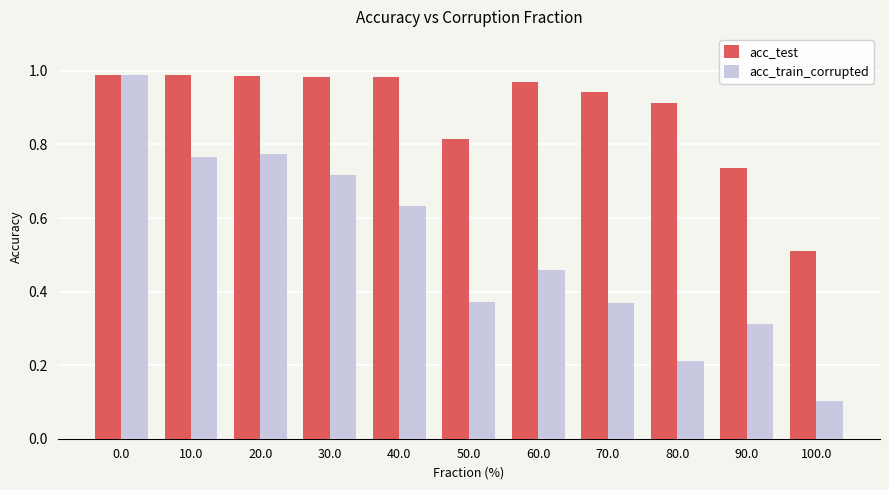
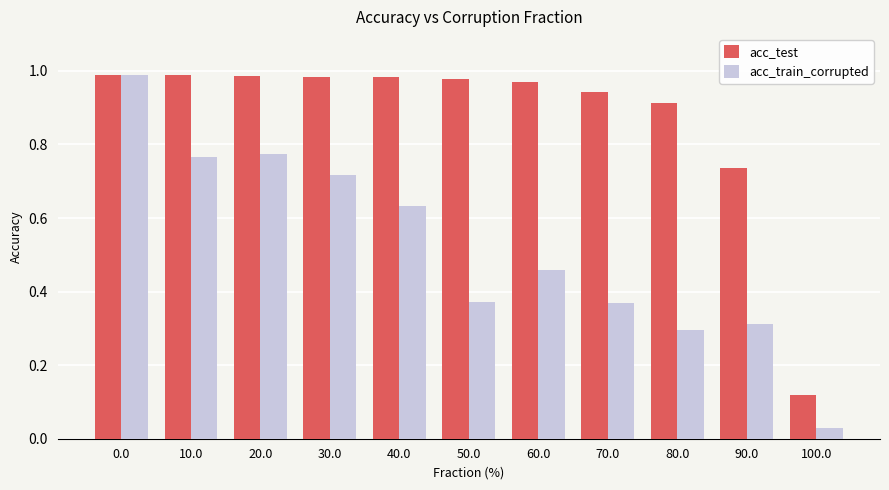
  {
    "acc_test": {
      "0.0": 0.99,
      "10.0": 0.99,
      "20.0": 0.99,
      "30.0": 0.98,
      "40.0": 0.98,
-     "50.0": 0.81,
+     "50.0": 0.98,
      "60.0": 0.97,
      "70.0": 0.94,
      "80.0": 0.91,
      "90.0": 0.74,
-     "100.0": 0.51
+     "100.0": 0.12
    },
    "acc_train_corrupted": {
      "0.0": 0.99,
      "10.0": 0.77,
      "20.0": 0.77,
      "30.0": 0.72,
      "40.0": 0.63,
      "50.0": 0.37,
      "60.0": 0.46,
      "70.0": 0.37,
-     "80.0": 0.21,
+     "80.0": 0.30,
      "90.0": 0.31,
-     "100.0": 0.10
+     "100.0": 0.03
    }
  }
